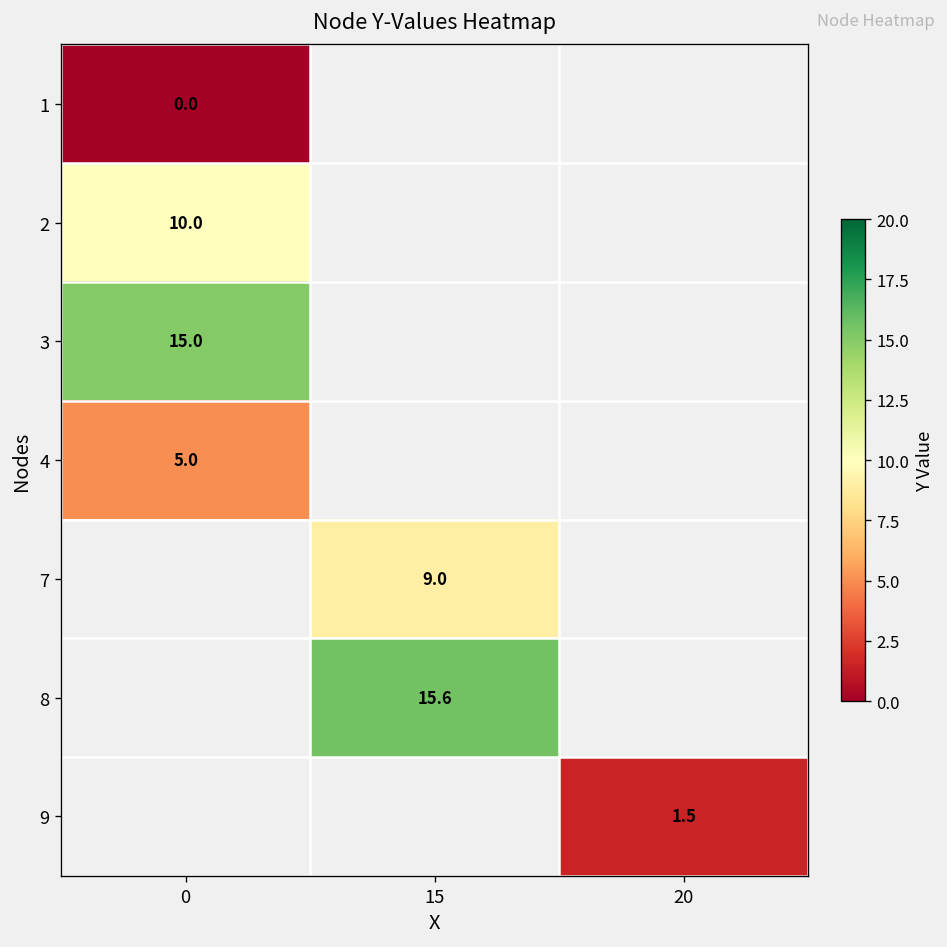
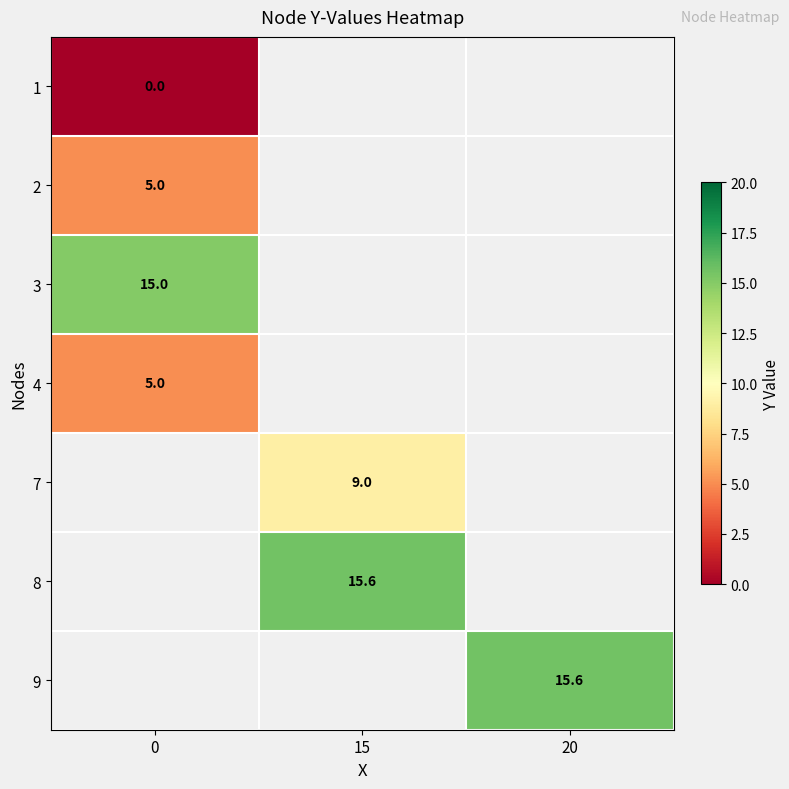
  {
    "1": {
      "0": 0.0
    },
    "2": {
-     "0": 10.0
+     "0": 5.0
    },
    "3": {
      "0": 15.0
    },
    "4": {
      "0": 5.0
    },
    "7": {
      "15": 9.0
    },
    "8": {
      "15": 15.6
    },
    "9": {
-     "20": 1.5
+     "20": 15.6
    }
  }
